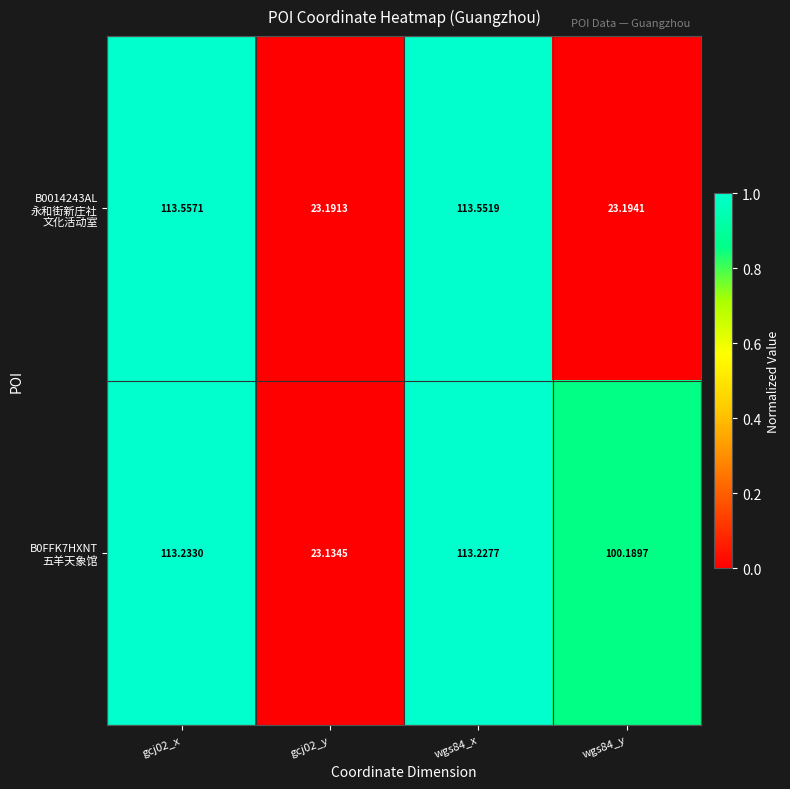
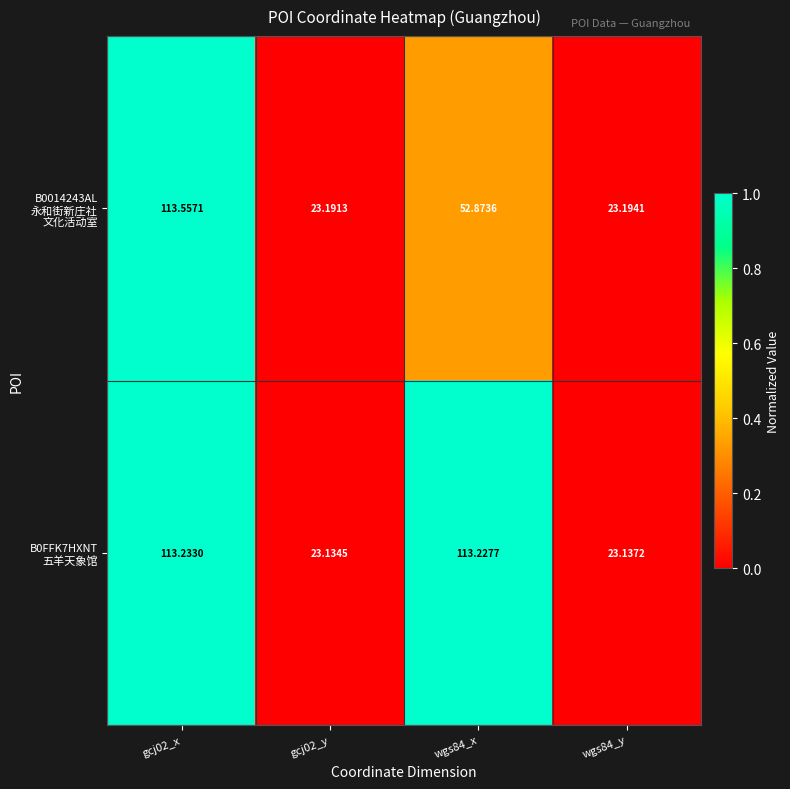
  {
    "B0014243AL 永和街新庄社 文化活动室": {
      "gcj02_x": 113.5571,
      "gcj02_y": 23.1913,
-     "wgs84_x": 113.5519,
+     "wgs84_x": 52.8736,
      "wgs84_y": 23.1941
    },
    "B0FFK7HXNT 五羊天象馆": {
      "gcj02_x": 113.2330,
      "gcj02_y": 23.1345,
      "wgs84_x": 113.2277,
-     "wgs84_y": 100.1897
+     "wgs84_y": 23.1372
    }
  }
